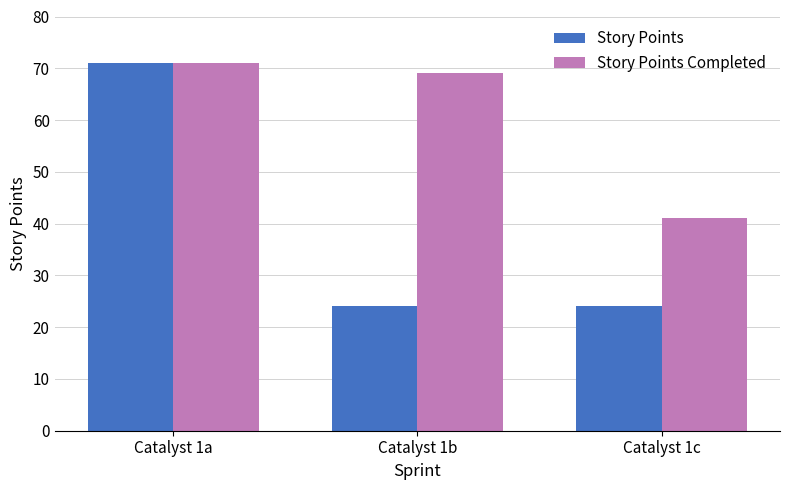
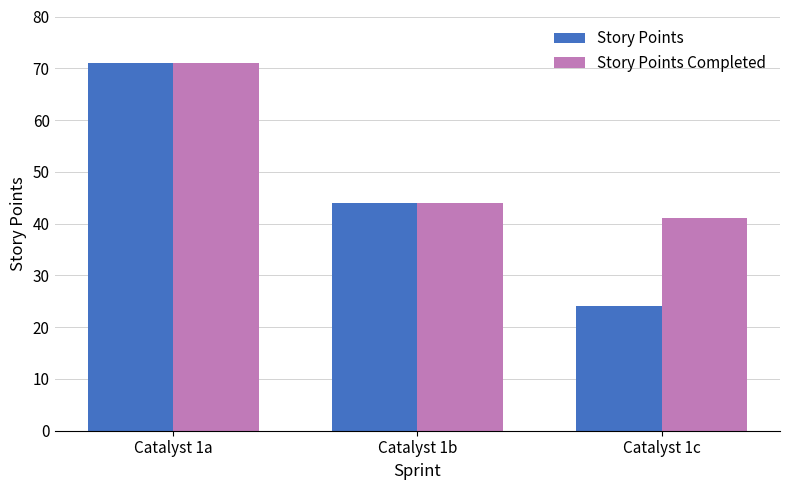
  {
    "Story Points": {
      "Catalyst 1a": 71,
-     "Catalyst 1b": 24,
+     "Catalyst 1b": 44,
      "Catalyst 1c": 24
    },
    "Story Points Completed": {
      "Catalyst 1a": 71,
-     "Catalyst 1b": 69,
+     "Catalyst 1b": 44,
      "Catalyst 1c": 41
    }
  }
